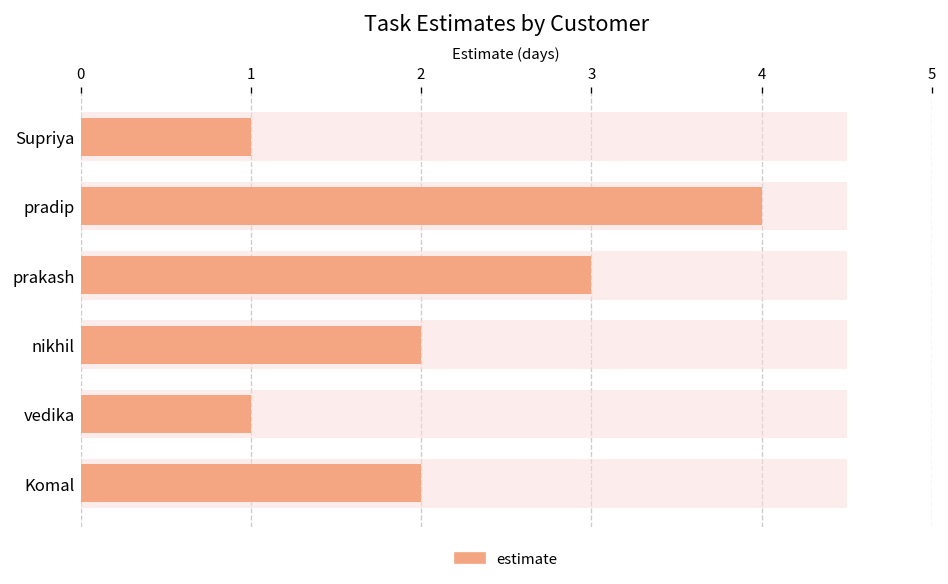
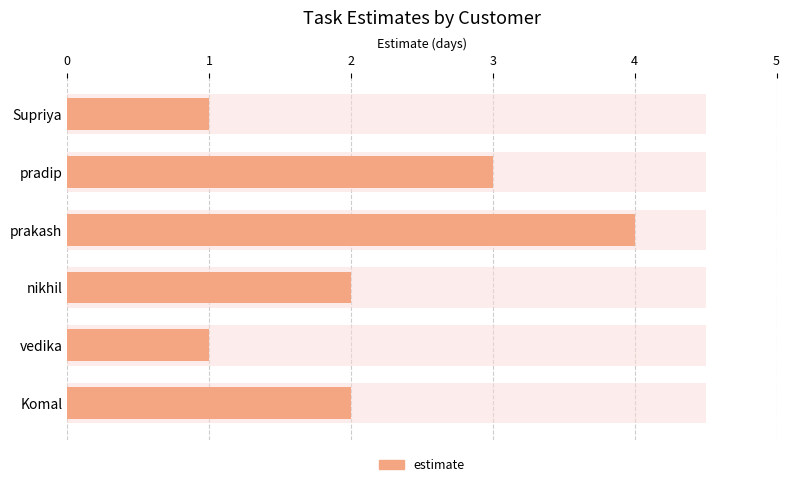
  {
    "estimate": {
-     "pradip": 4,
-     "prakash": 3
+     "pradip": 3,
+     "prakash": 4
    }
  }
